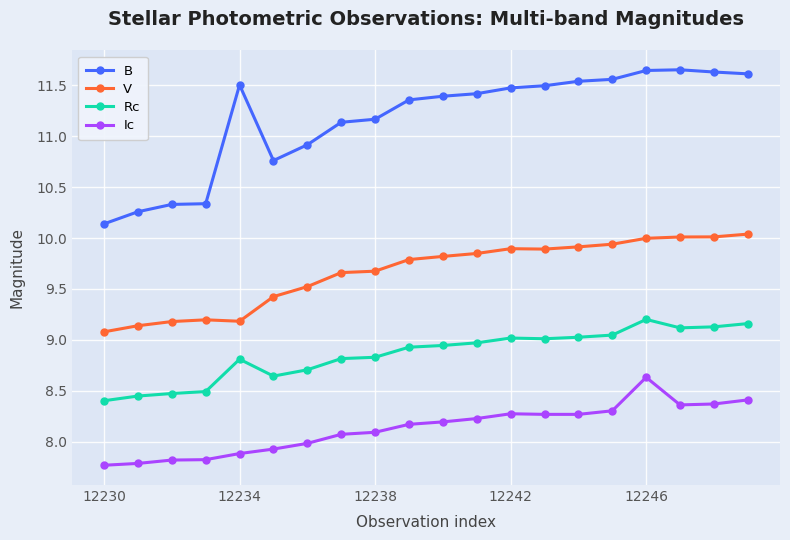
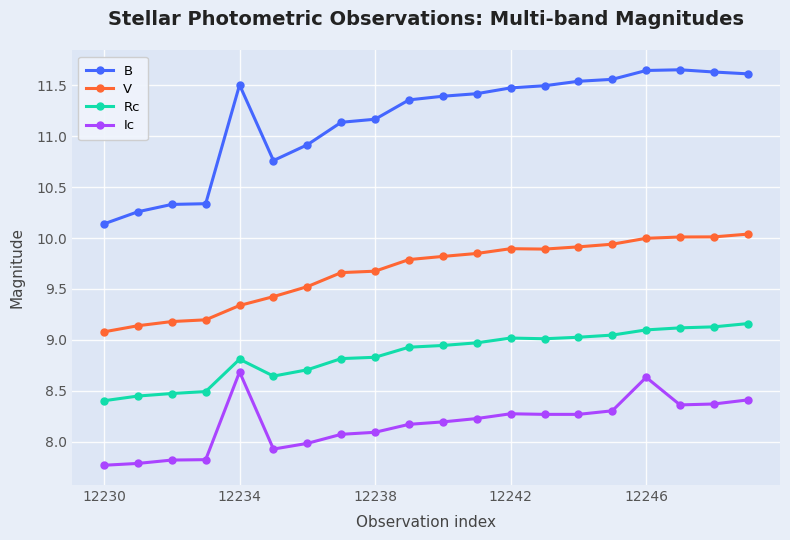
  {
    "B": {
      "12230": 10.14,
      "12234": 11.51,
      "12238": 11.17,
      "12242": 11.48,
      "12246": 11.65
    },
    "V": {
      "12230": 9.08,
-     "12234": 9.18,
+     "12234": 9.34,
      "12238": 9.68,
      "12242": 9.90,
      "12246": 10.00
    },
    "Rc": {
      "12230": 8.40,
      "12234": 8.81,
      "12238": 8.83,
      "12242": 9.02,
-     "12246": 9.20
+     "12246": 9.10
    },
    "Ic": {
      "12230": 7.77,
-     "12234": 7.88,
+     "12234": 8.69,
      "12238": 8.09,
      "12242": 8.27,
      "12246": 8.63
    }
  }
